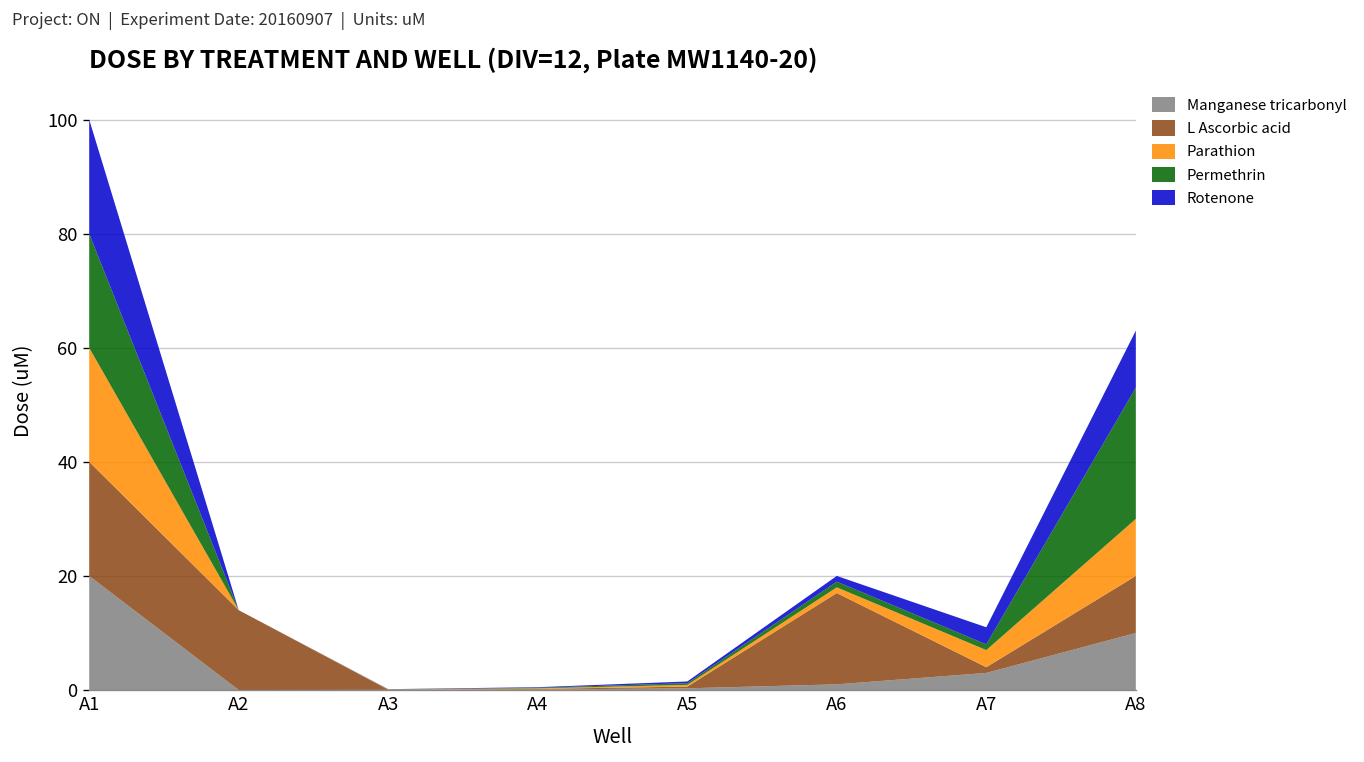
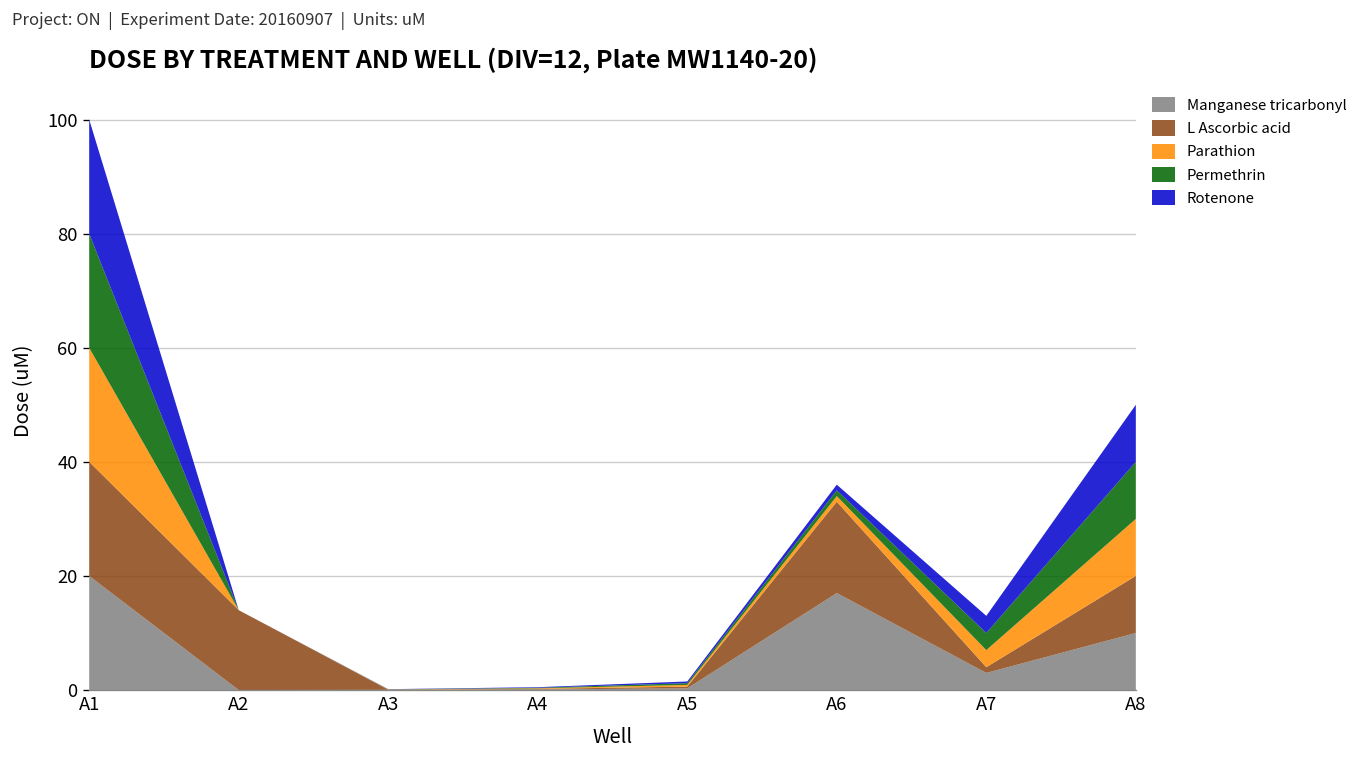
  {
    "Manganese tricarbonyl": {
      "A1": 20,
      "A2": 0,
-     "A6": 1,
+     "A6": 17,
      "A7": 3,
      "A8": 10
    },
    "L Ascorbic acid": {
      "A1": 20,
      "A6": 16,
      "A7": 1,
      "A8": 10
    },
    "Parathion": {
      "A1": 20,
      "A6": 1,
      "A7": 3,
      "A8": 10
    },
    "Permethrin": {
      "A1": 20,
      "A6": 1,
-     "A7": 1,
-     "A8": 23
+     "A7": 3,
+     "A8": 10
    },
    "Rotenone": {
      "A1": 20,
      "A6": 1,
      "A7": 3,
      "A8": 10
    }
  }
